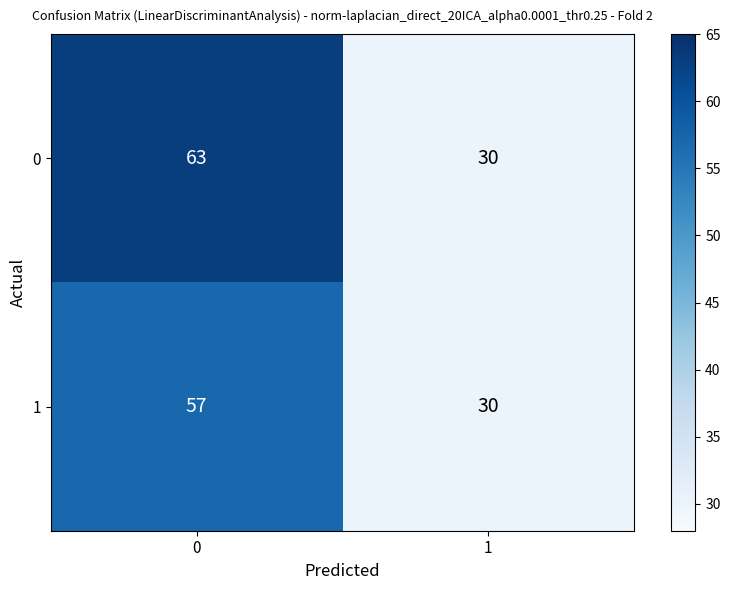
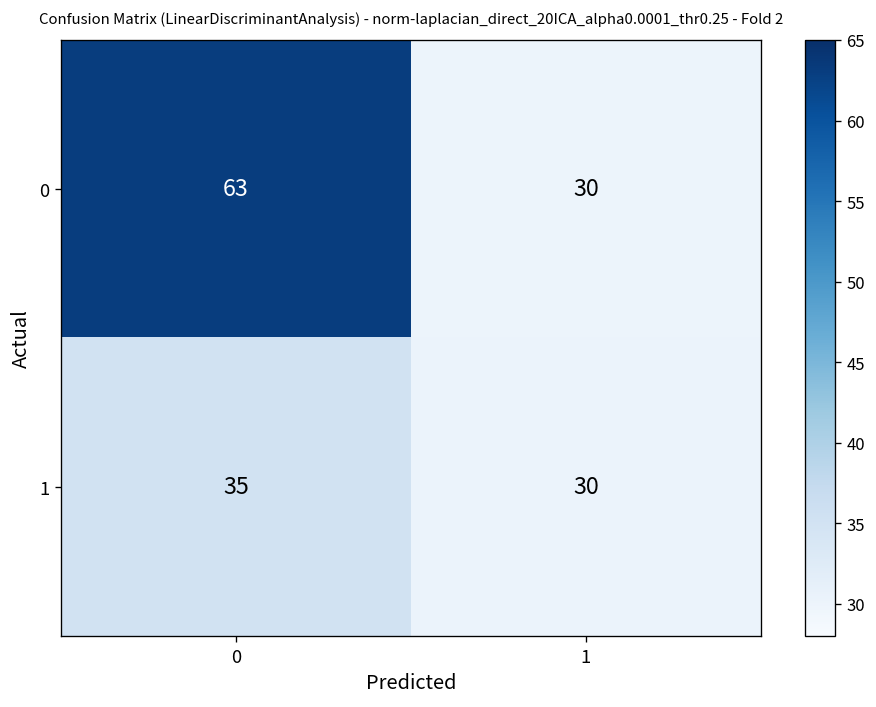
  {
    "0": {
      "0": 63,
      "1": 30
    },
    "1": {
-     "0": 57,
+     "0": 35,
      "1": 30
    }
  }
